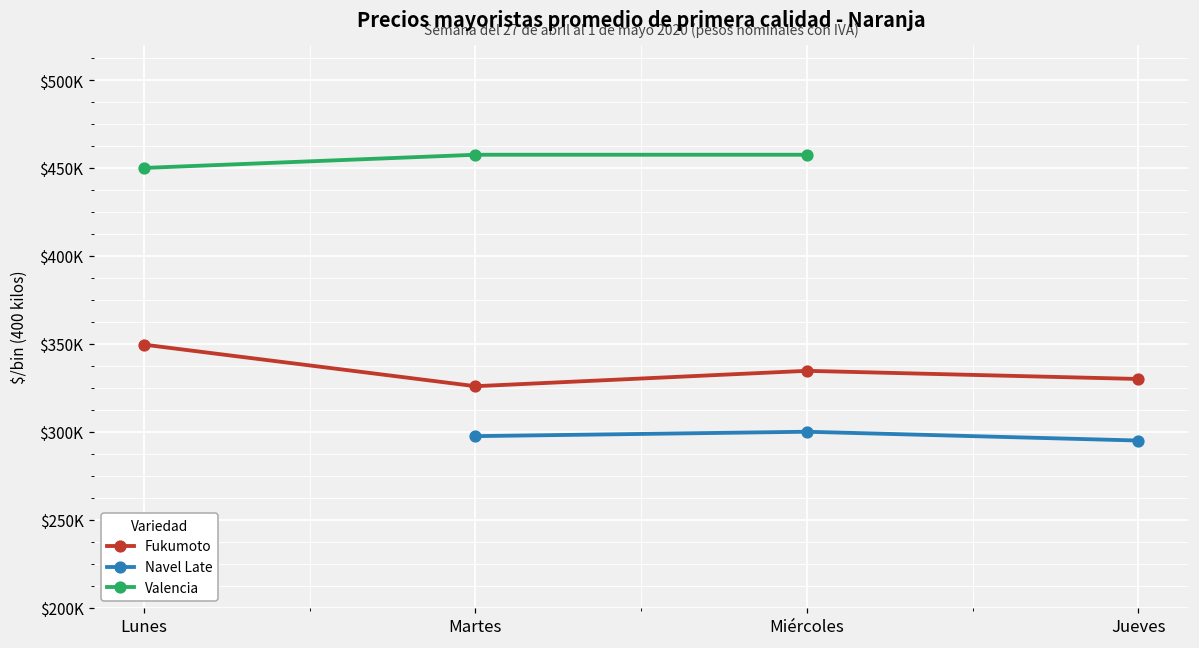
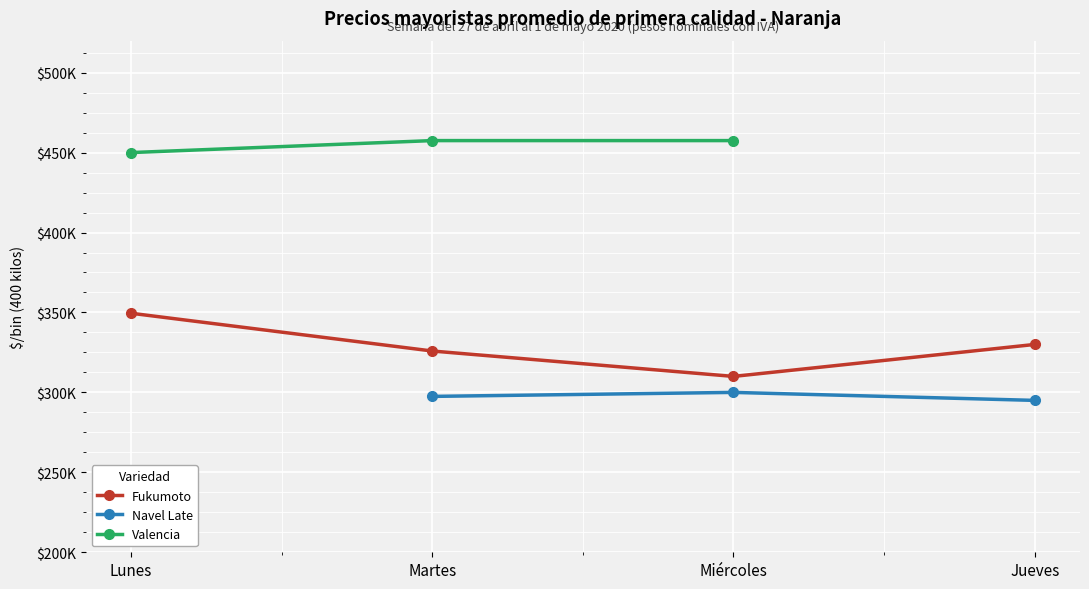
  {
    "Fukumoto": {
      "Lunes": "$350000",
      "Martes": "$326000",
-     "Miércoles": "$335000",
+     "Miércoles": "$310000",
      "Jueves": "$330000"
    },
    "Navel Late": {
      "Martes": "$298000",
      "Miércoles": "$300000",
      "Jueves": "$295000"
    },
    "Valencia": {
      "Lunes": "$450000",
      "Martes": "$458000",
      "Miércoles": "$458000"
    }
  }
